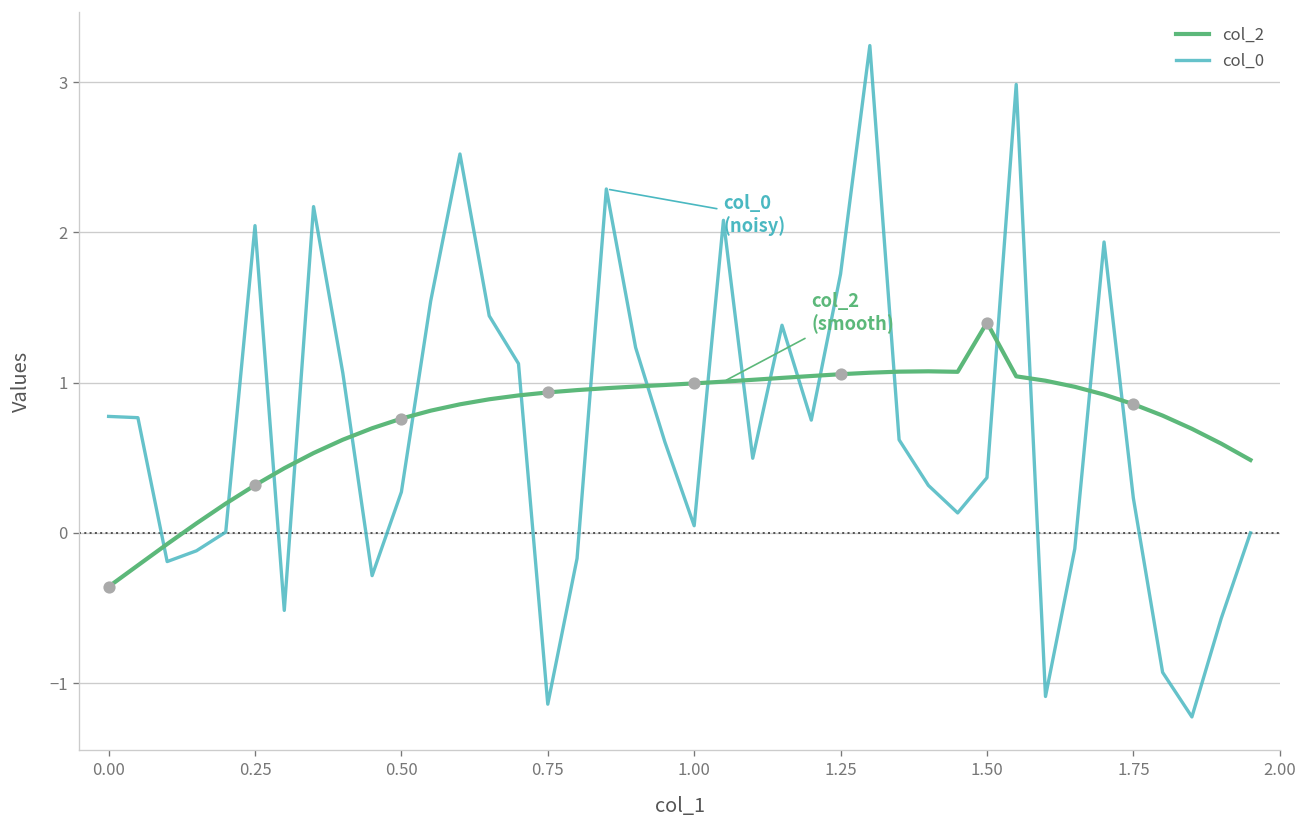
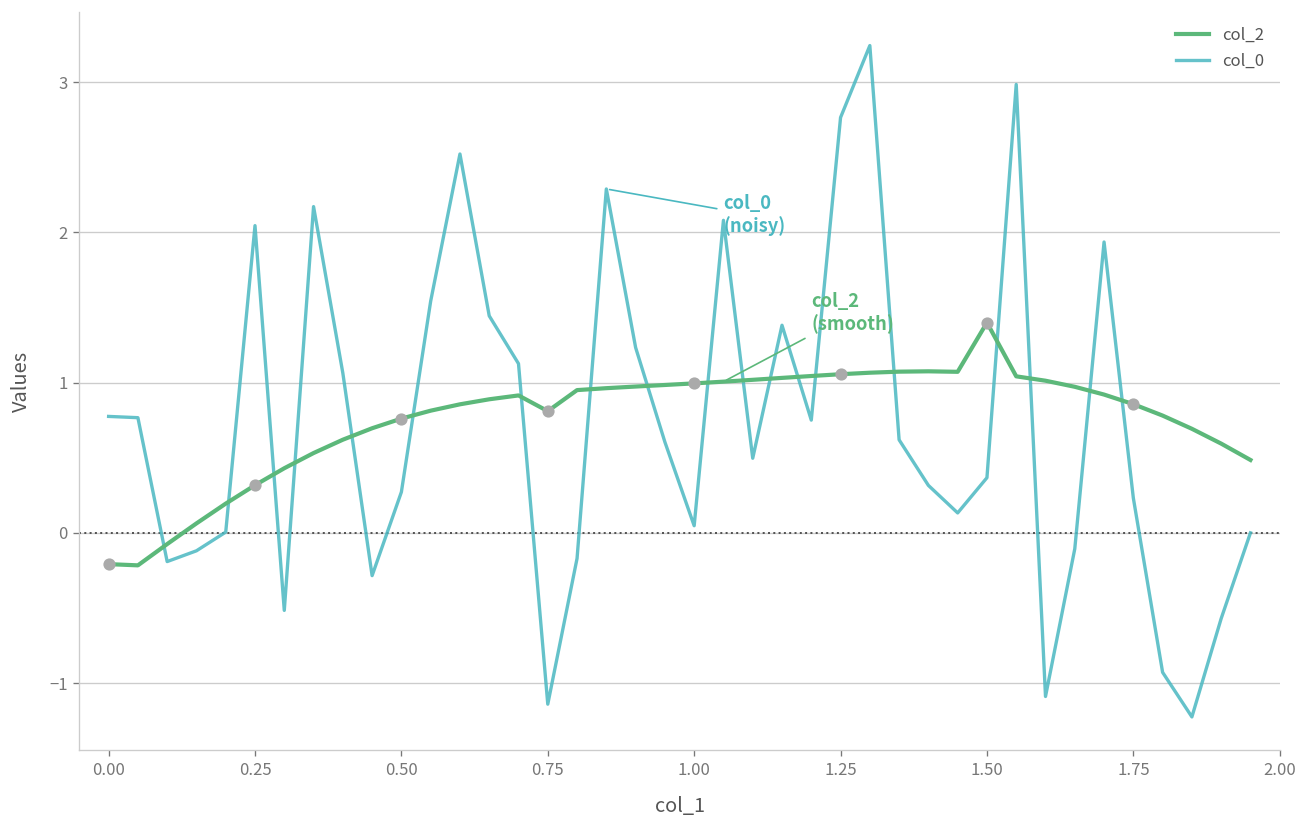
  {
    "col_2": {
-     "0.00": -0.36,
-     "0.75": 0.94
+     "0.00": -0.21,
+     "0.75": 0.81
    },
    "col_0": {
      "0.00": 0.78,
      "0.25": 2.05,
      "0.50": 0.27,
      "0.75": -1.14,
      "1.00": 0.05,
-     "1.25": 1.72,
+     "1.25": 2.77,
      "1.50": 0.37,
      "1.75": 0.23
    }
  }
